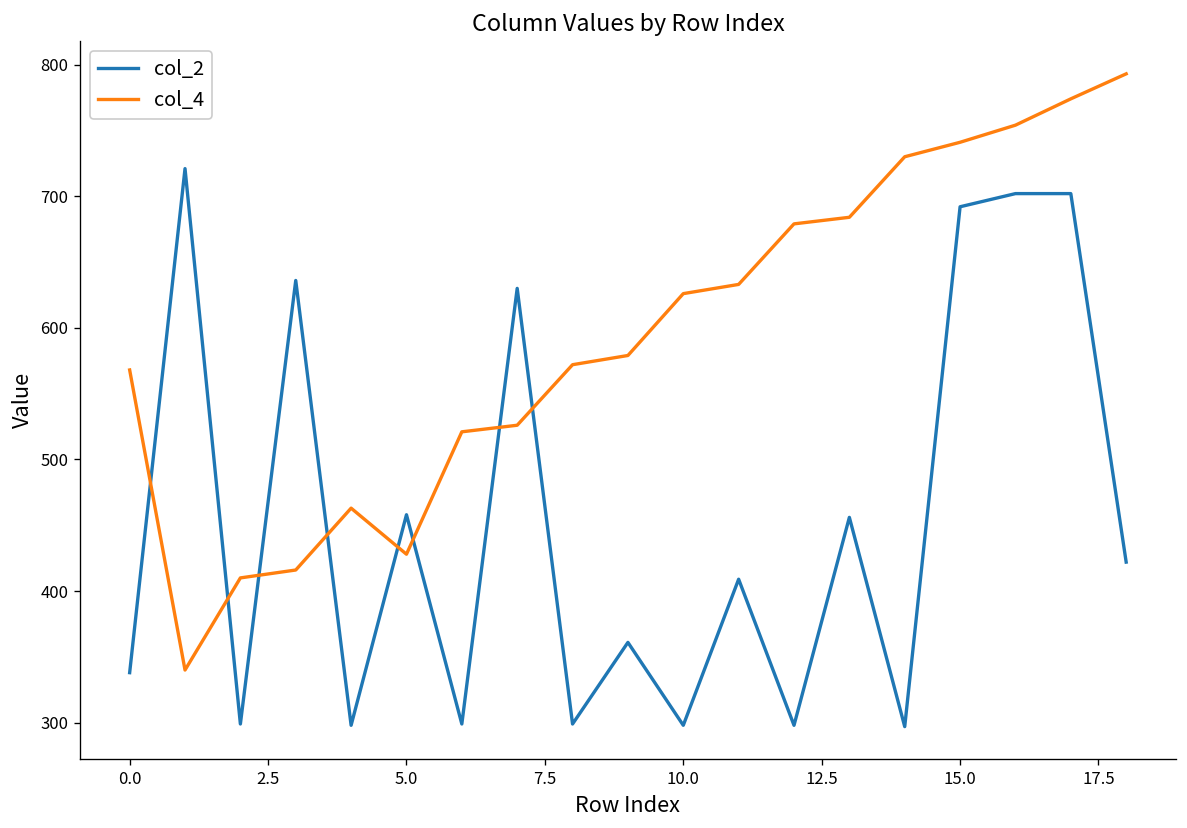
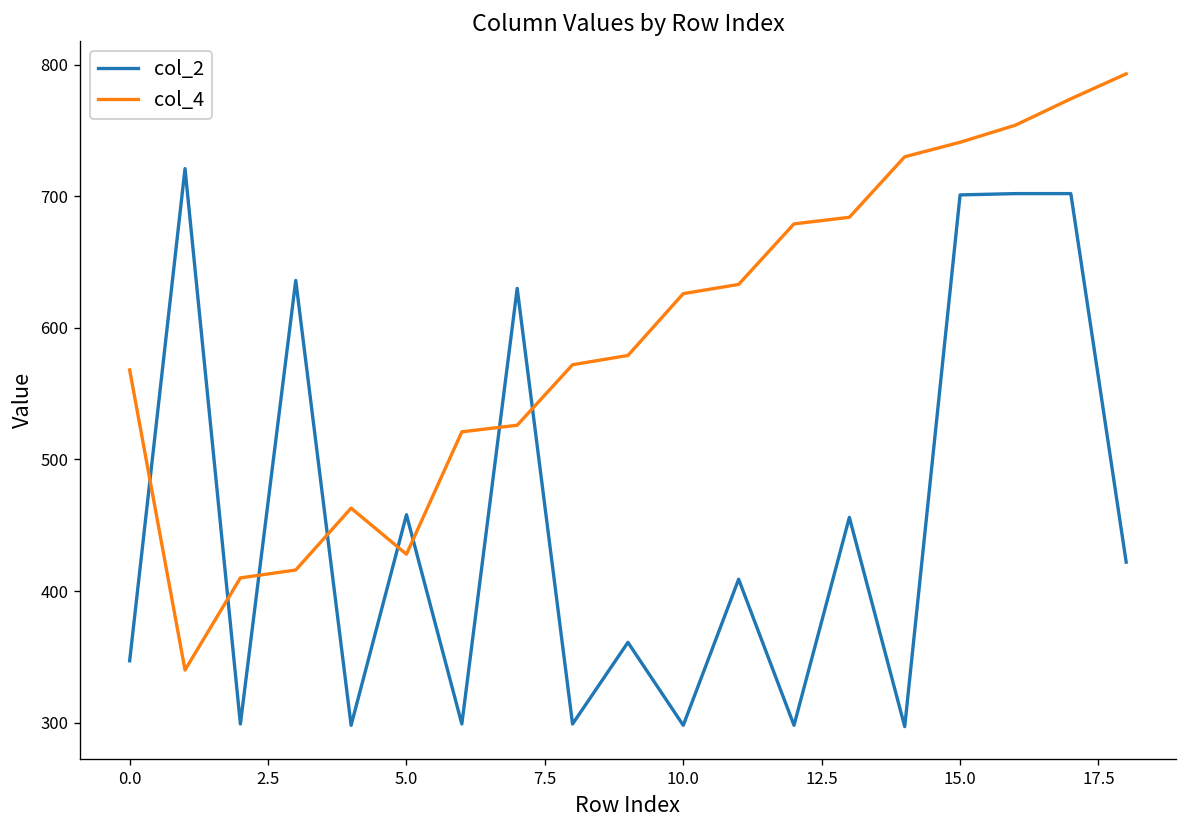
  {
    "col_2": {
-     "0.0": 338,
+     "0.0": 347,
      "5.0": 458,
      "10.0": 298,
-     "15.0": 692
+     "15.0": 701
    },
    "col_4": {
      "0.0": 568,
      "5.0": 428,
      "10.0": 626,
      "15.0": 741
    }
  }
